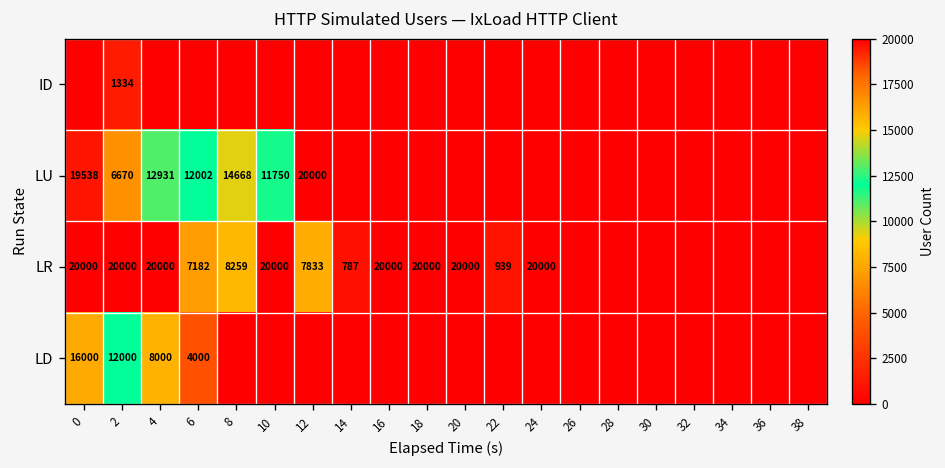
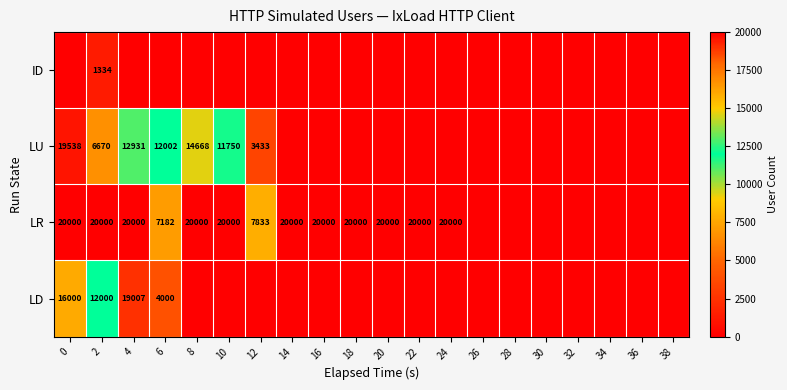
  {
    "ID": {
      "2": 1334
    },
    "LU": {
      "0": 19538,
      "2": 6670,
      "4": 12931,
      "6": 12002,
      "8": 14668,
      "10": 11750,
-     "12": 20000
+     "12": 3433
    },
    "LR": {
      "0": 20000,
      "2": 20000,
      "4": 20000,
      "6": 7182,
-     "8": 8259,
+     "8": 20000,
      "10": 20000,
      "12": 7833,
-     "14": 787,
+     "14": 20000,
      "16": 20000,
      "18": 20000,
      "20": 20000,
-     "22": 939,
+     "22": 20000,
      "24": 20000
    },
    "LD": {
      "0": 16000,
      "2": 12000,
-     "4": 8000,
+     "4": 19007,
      "6": 4000
    }
  }
